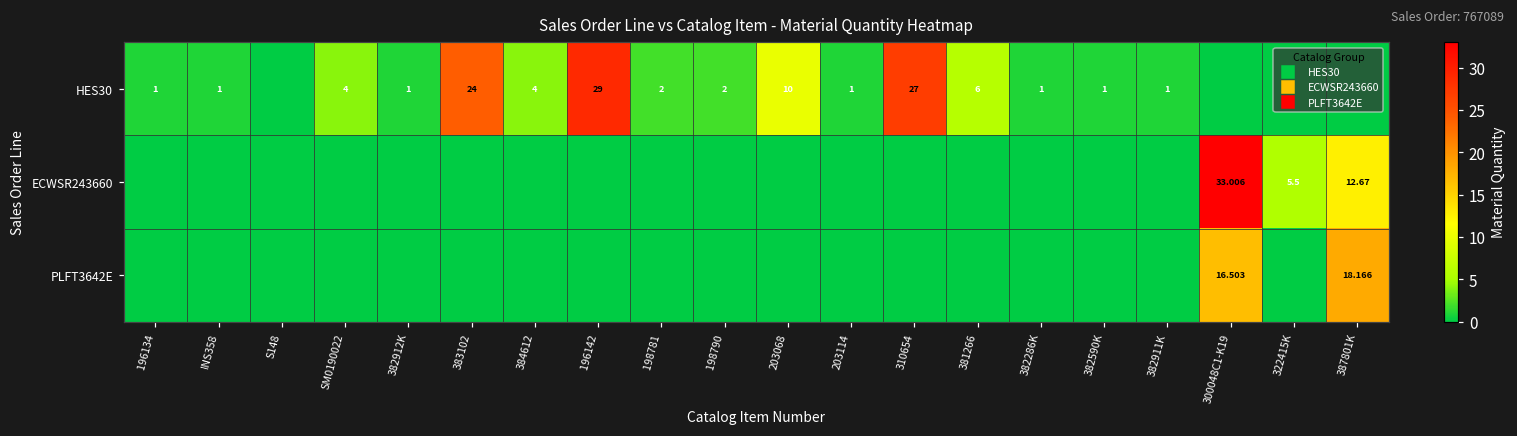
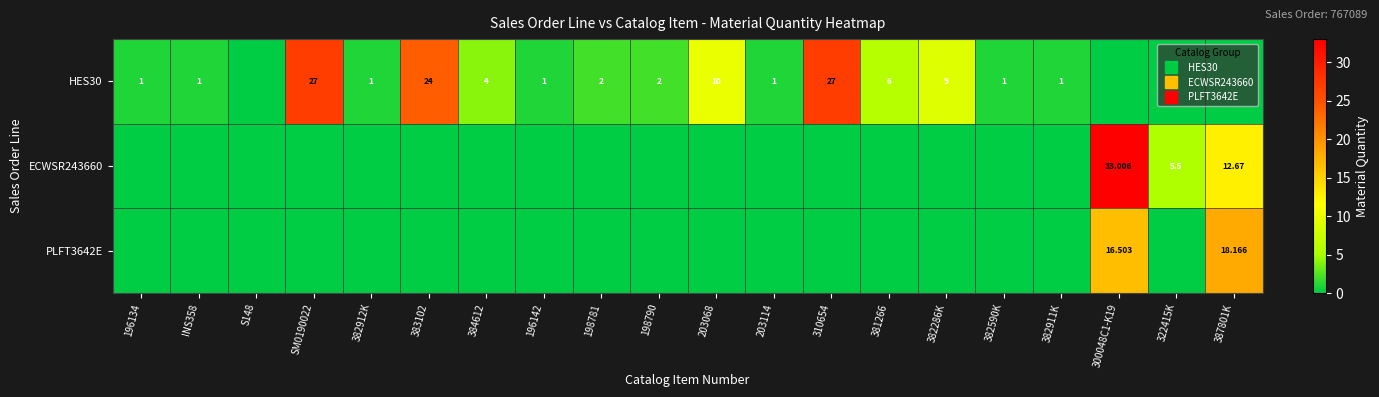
  {
    "HES30": {
      "196134": 1,
      "INS358": 1,
-     "SM0190022": 4,
+     "SM0190022": 27,
      "382912K": 1,
      "383102": 24,
      "384612": 4,
-     "196142": 29,
+     "196142": 1,
      "198781": 2,
      "198790": 2,
      "203068": 10,
      "203114": 1,
      "310654": 27,
      "381266": 6,
-     "382286K": 1,
+     "382286K": 9,
      "382590K": 1,
      "382911K": 1
    },
    "ECWSR243660": {
      "300048C1-K19": 33.006,
      "322415K": 5.5,
      "387801K": 12.67
    },
    "PLFT3642E": {
      "300048C1-K19": 16.503,
      "387801K": 18.166
    }
  }
